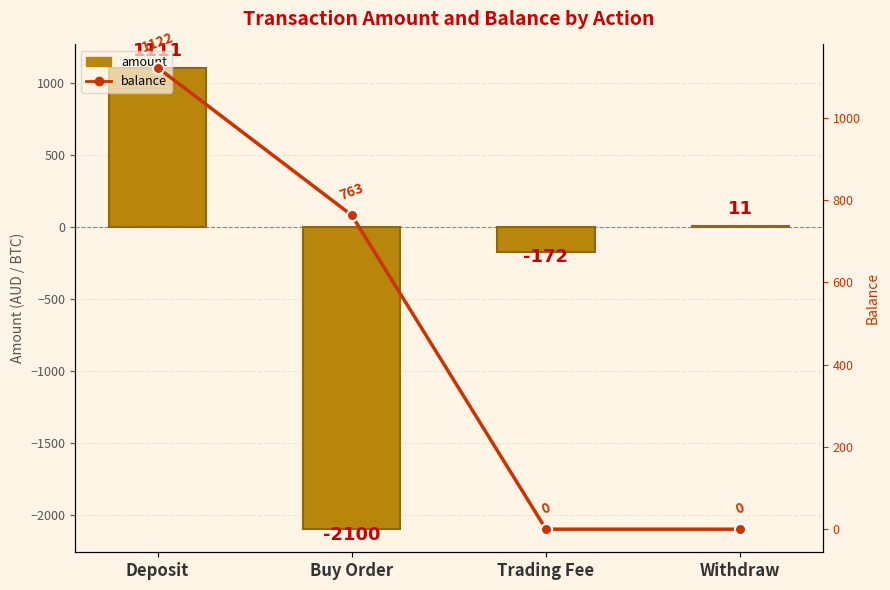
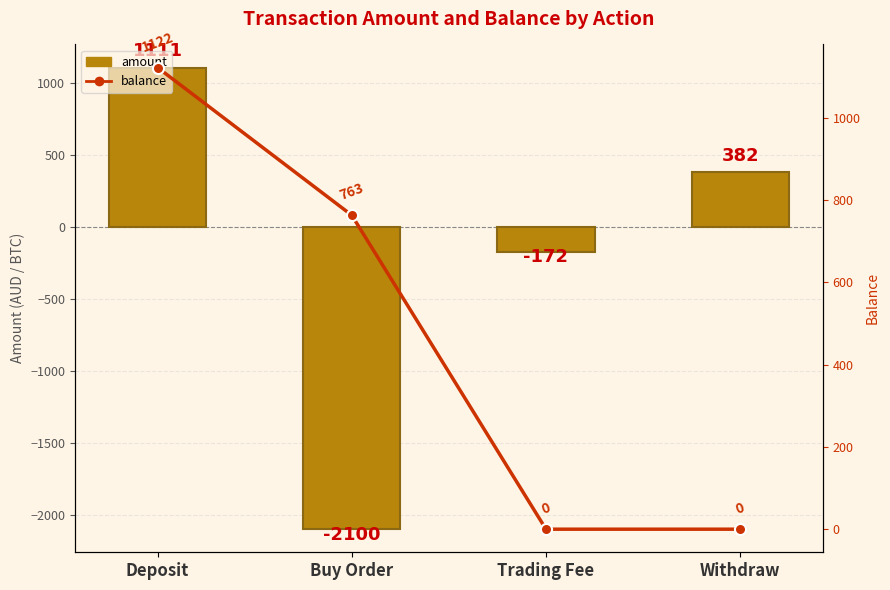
  {
    "amount": {
      "Buy Order": -2100,
      "Trading Fee": -172,
-     "Withdraw": 11
+     "Withdraw": 382
    },
    "balance": {
      "Buy Order": 763,
      "Trading Fee": 0,
      "Withdraw": 0
    }
  }
